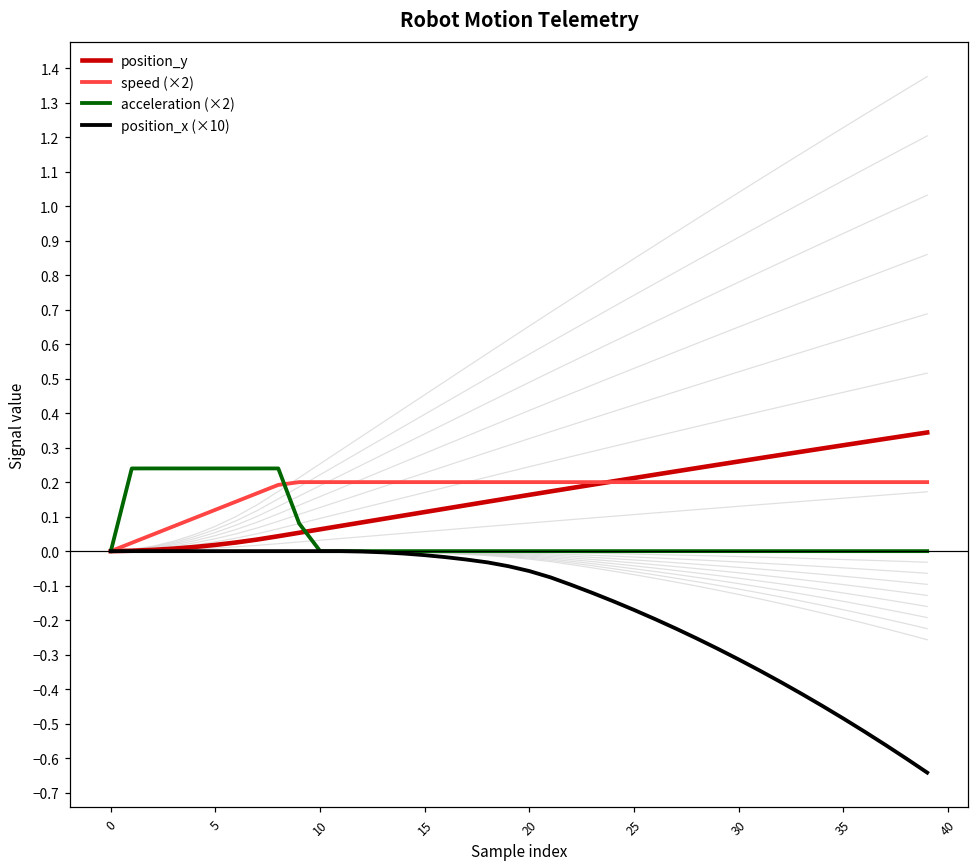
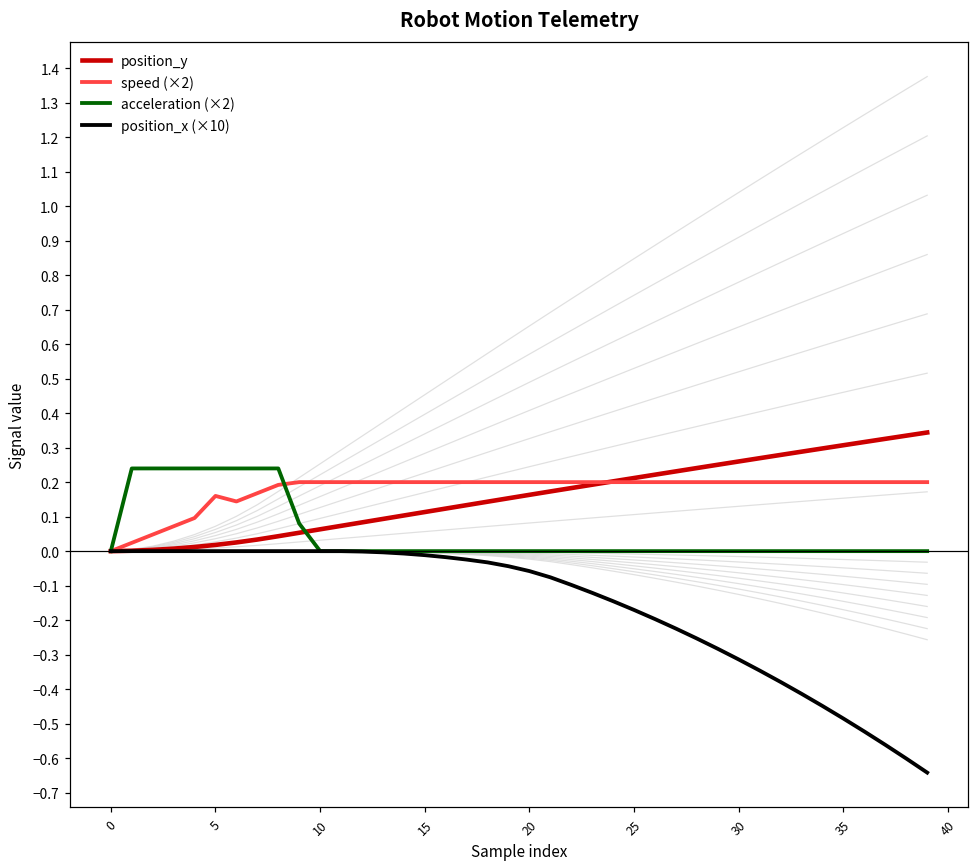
  {
    "position_y": {
      "5": 0.02,
      "10": 0.06,
      "15": 0.11,
      "20": 0.16,
      "25": 0.21,
      "30": 0.26,
      "35": 0.31
    },
    "speed (×2)": {
-     "5": 0.12,
+     "5": 0.16,
      "10": 0.20,
      "15": 0.20,
      "20": 0.20,
      "25": 0.20,
      "30": 0.20,
      "35": 0.20
    },
    "acceleration (×2)": {
      "5": 0.24,
      "25": 0.00,
      "30": 0.00,
      "35": 0.00
    },
    "position_x (×10)": {
      "20": -0.06,
      "25": -0.17,
      "30": -0.31,
      "35": -0.49
    }
  }
